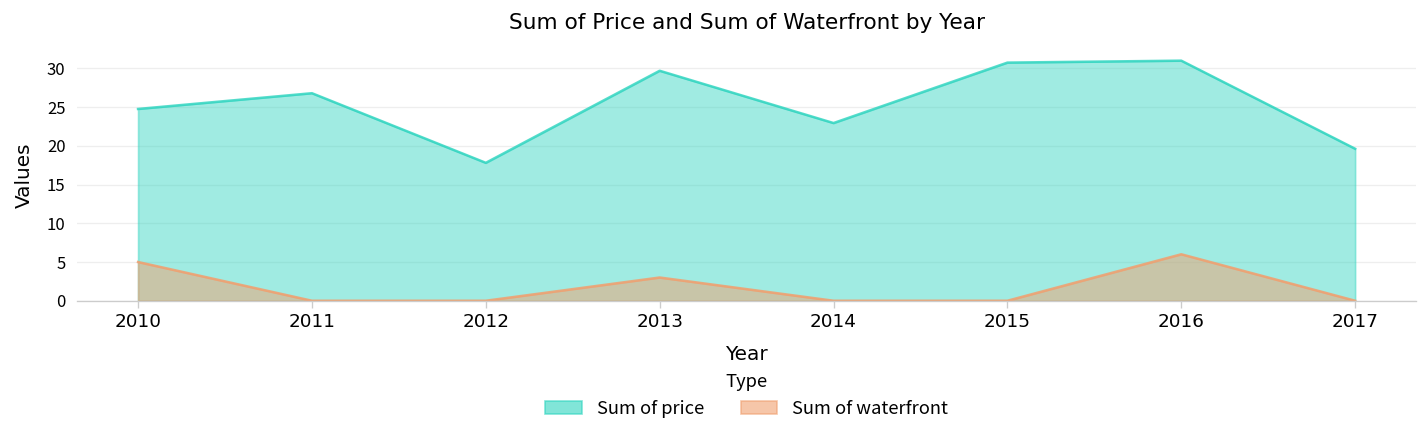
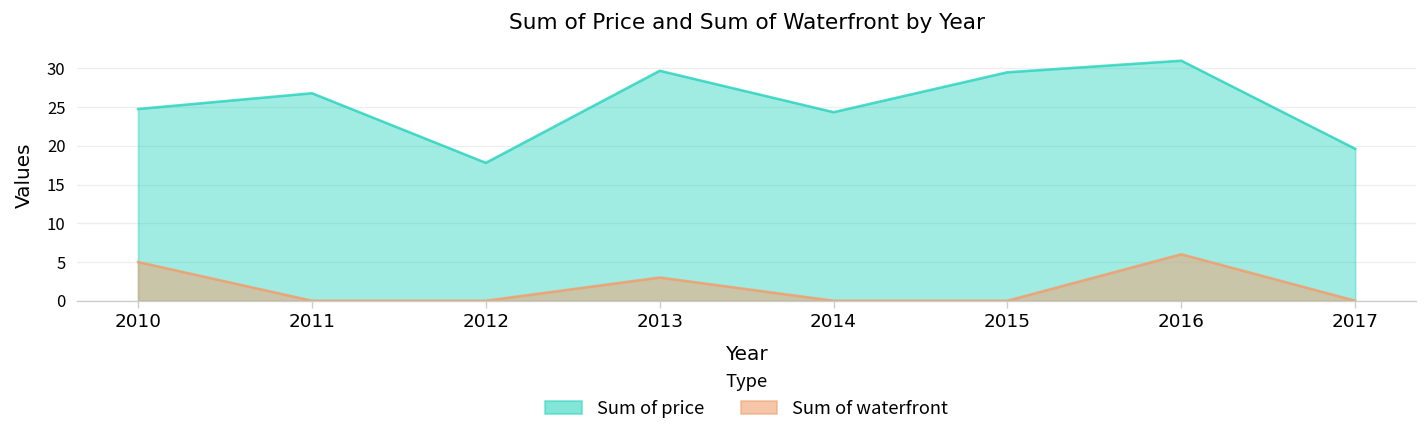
  {
    "Sum of price": {
      "2010": 25,
      "2011": 27,
      "2012": 18,
      "2013": 30,
-     "2014": 23,
-     "2015": 31,
+     "2014": 24,
+     "2015": 30,
      "2016": 31,
      "2017": 20
    },
    "Sum of waterfront": {
      "2010": 5,
      "2011": 0,
      "2012": 0,
      "2013": 3,
      "2014": 0,
      "2015": 0,
      "2016": 6,
      "2017": 0
    }
  }
